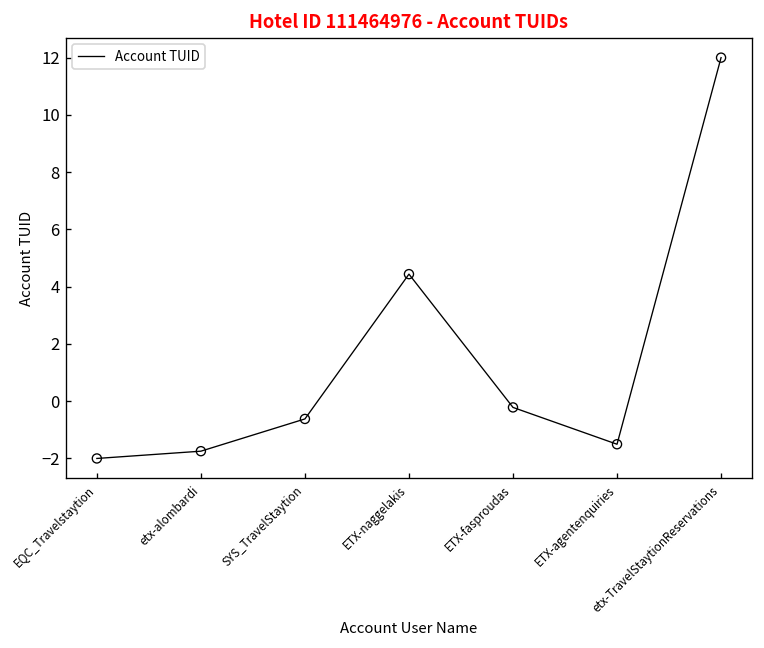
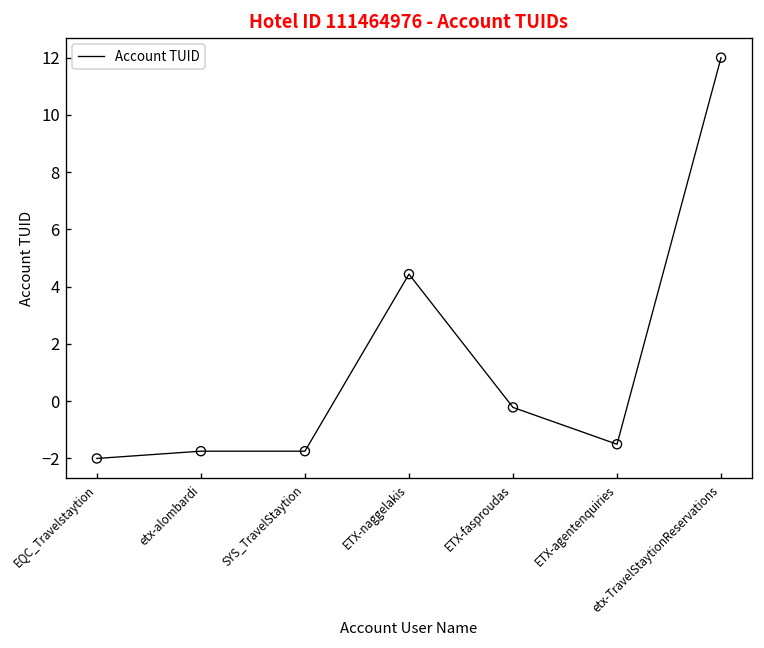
  {
    "EQC_Travelstaytion": -2.0,
    "etx-alombardi": -1.7,
-   "SYS_TravelStaytion": -0.6,
+   "SYS_TravelStaytion": -1.7,
    "ETX-naggelakis": 4.4,
    "ETX-fasproudas": -0.2,
    "ETX-agentenquiries": -1.5,
    "etx-TravelStaytionReservations": 12.0
  }
